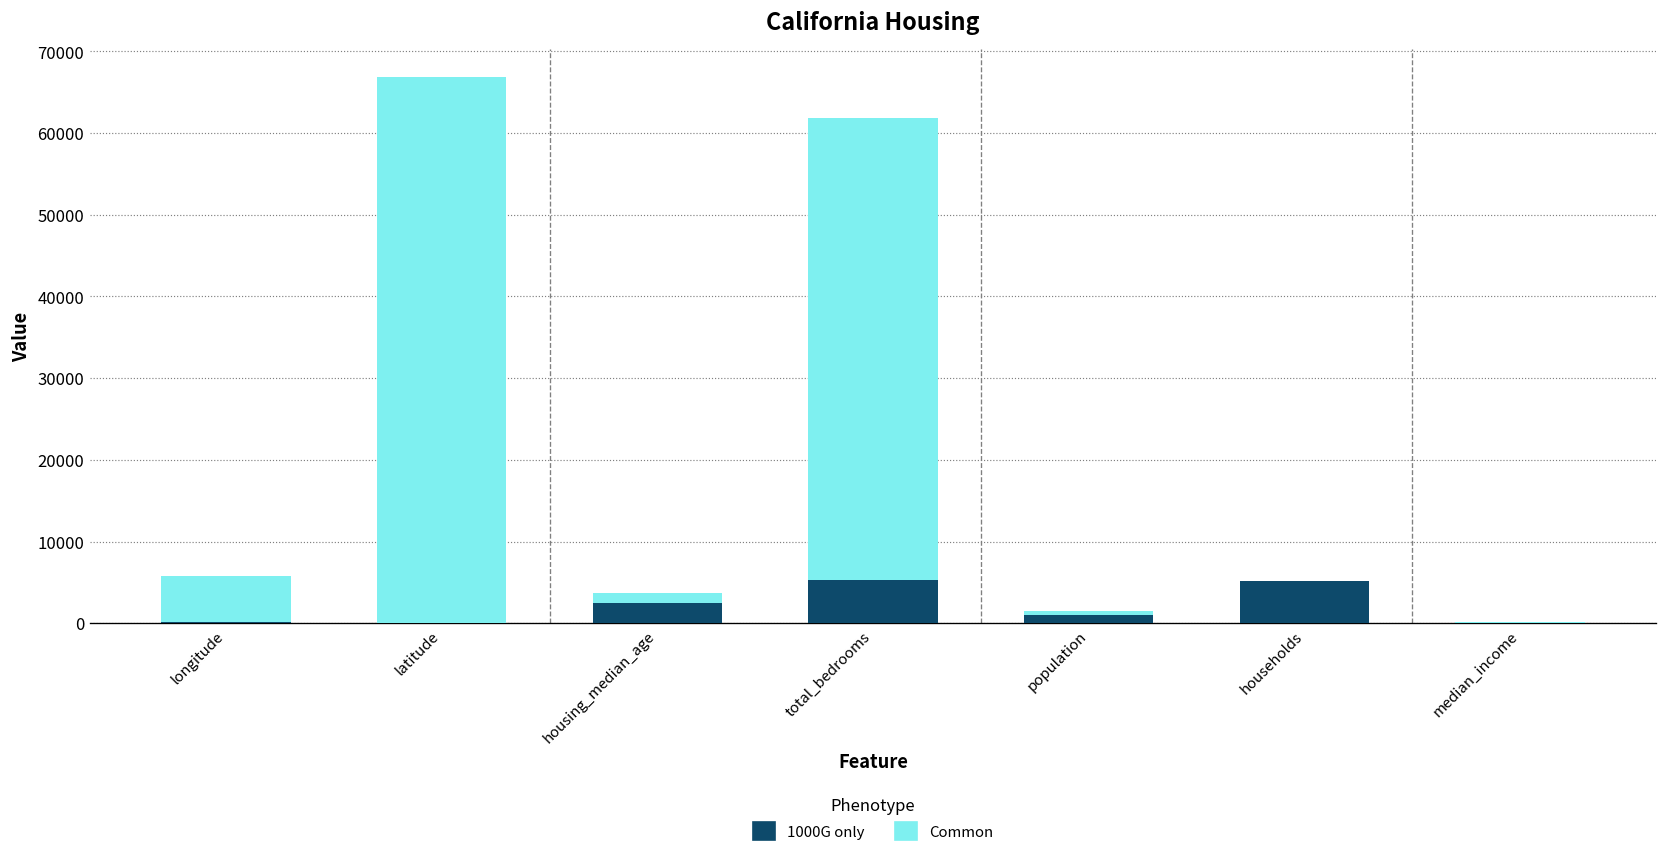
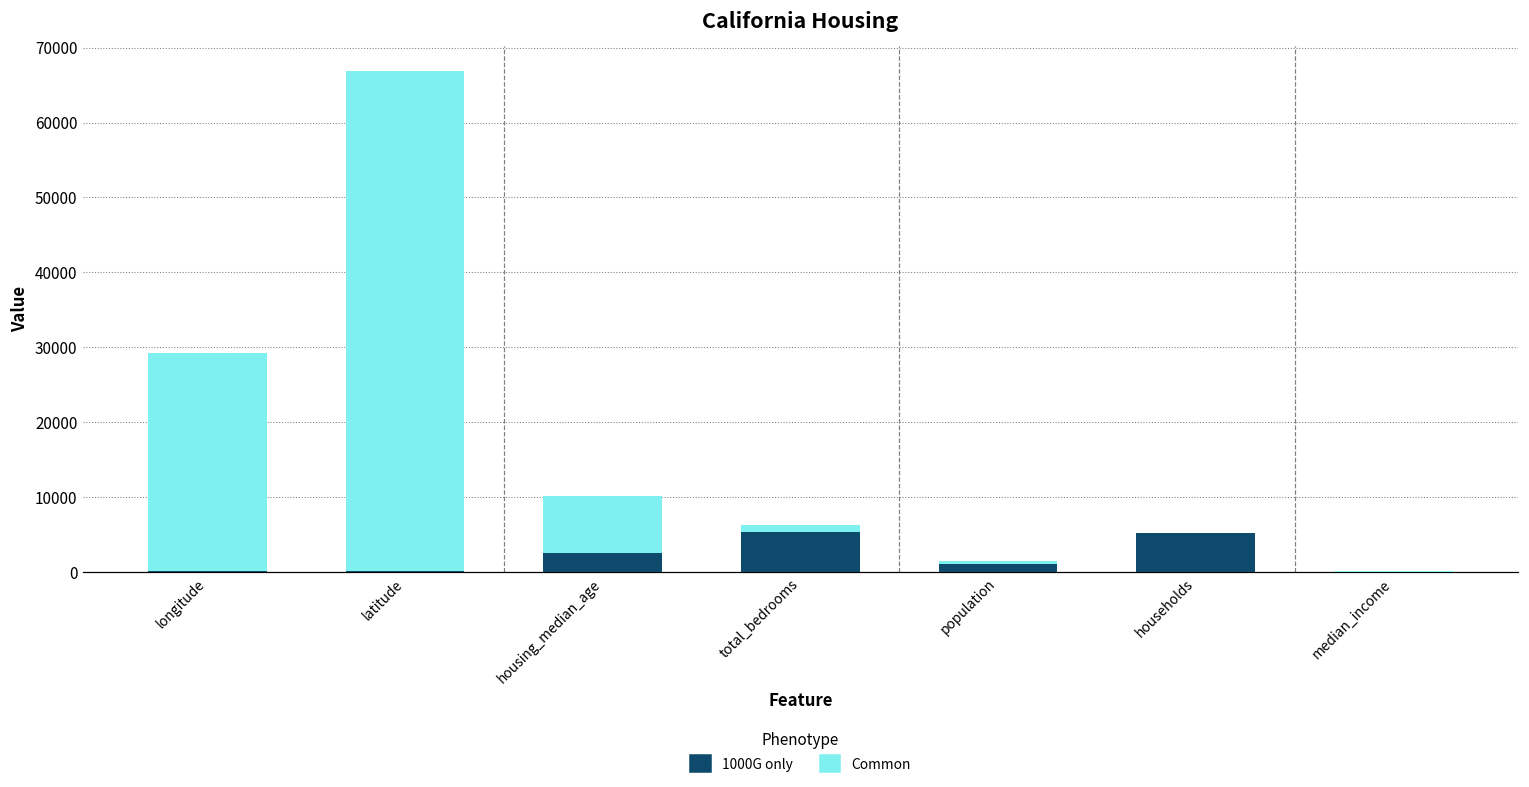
  {
    "1000G only": {
      "housing_median_age": 2000,
      "total_bedrooms": 5000,
      "population": 1000,
      "households": 5000
    },
    "Common": {
-     "longitude": 6000,
+     "longitude": 29000,
      "latitude": 67000,
-     "housing_median_age": 1000,
-     "total_bedrooms": 57000,
+     "housing_median_age": 8000,
+     "total_bedrooms": 1000,
      "population": 0
    }
  }
